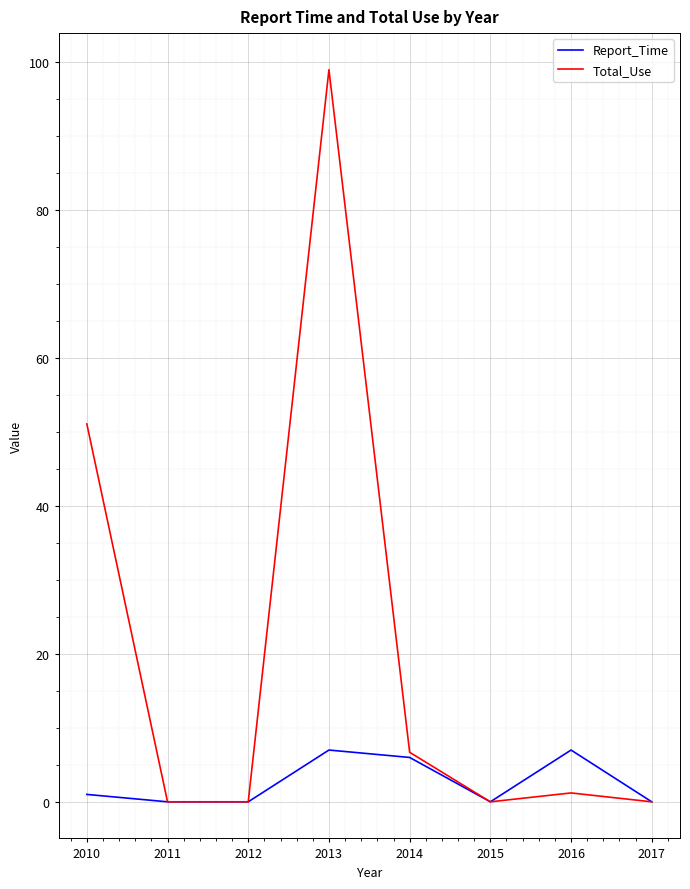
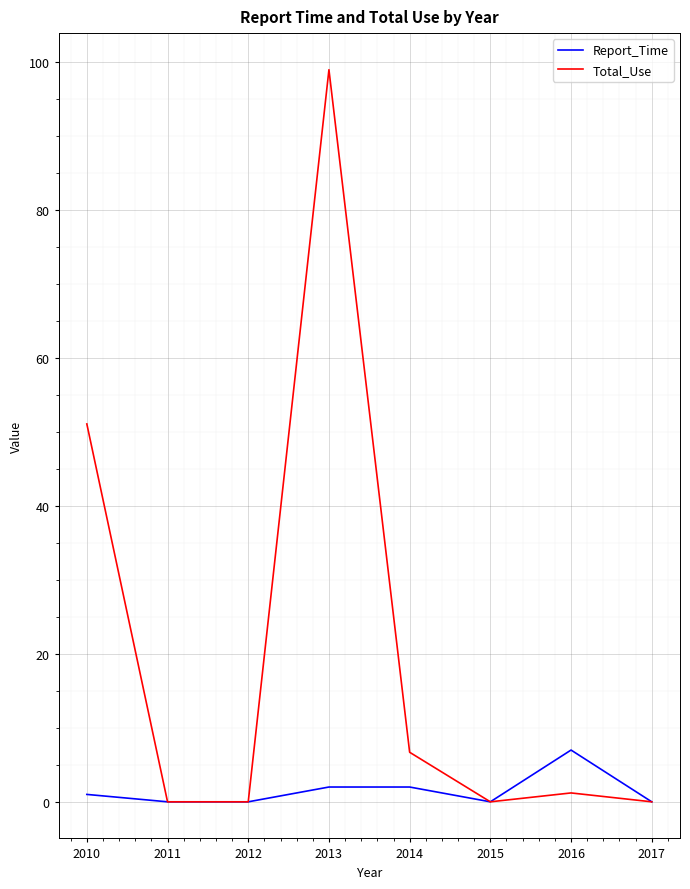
  {
    "Report_Time": {
      "2010": 1,
-     "2013": 7,
-     "2014": 6,
+     "2013": 2,
+     "2014": 2,
      "2016": 7
    },
    "Total_Use": {
      "2010": 51,
      "2013": 99,
      "2014": 7,
      "2016": 1
    }
  }
